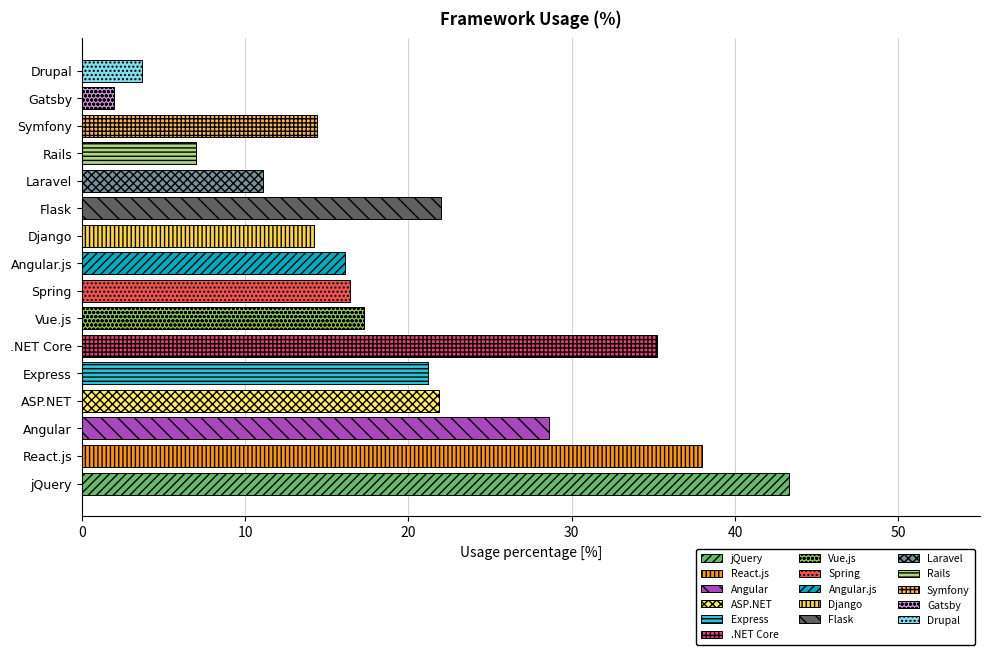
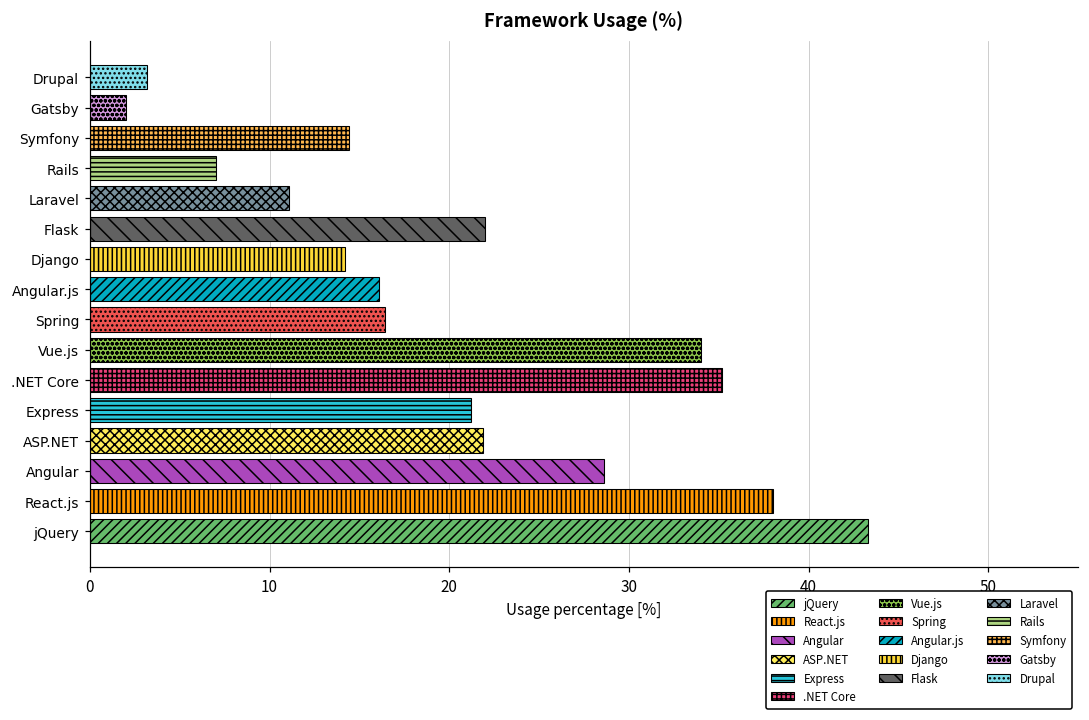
  {
-   "Drupal": 3.7,
+   "Drupal": 3.2,
    "Gatsby": 2.0,
    "Symfony": 14.4,
    "Rails": 7.0,
    "Laravel": 11.1,
    "Flask": 22.0,
    "Django": 14.2,
    "Angular.js": 16.1,
    "Spring": 16.4,
-   "Vue.js": 17.3,
+   "Vue.js": 34.0,
    ".NET Core": 35.2,
    "Express": 21.2,
    "ASP.NET": 21.9,
    "Angular": 28.6,
    "React.js": 38.0,
    "jQuery": 43.3
  }
